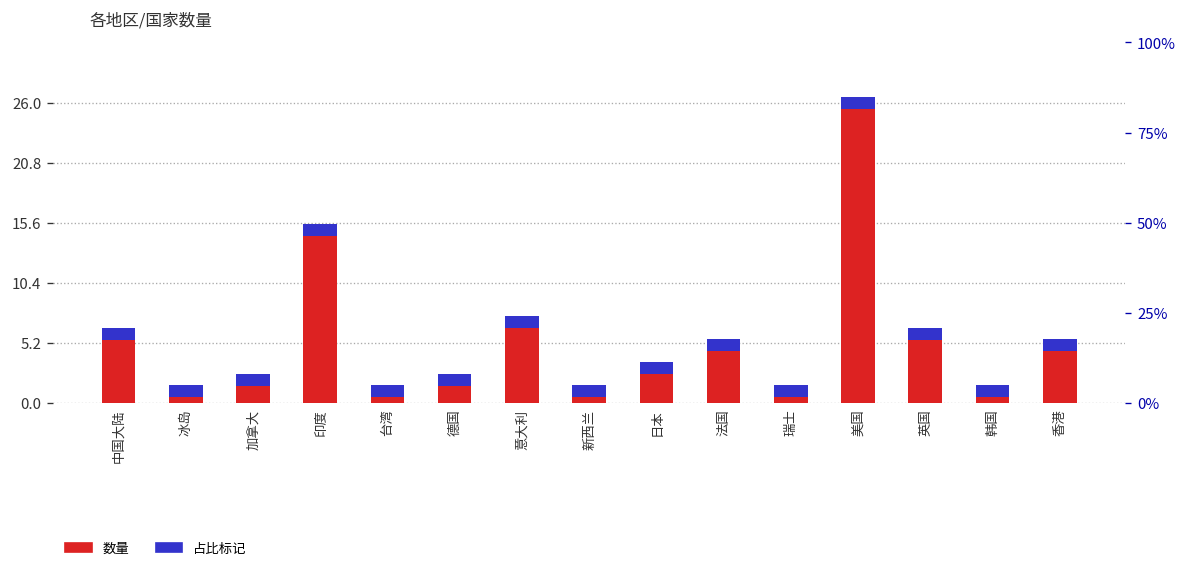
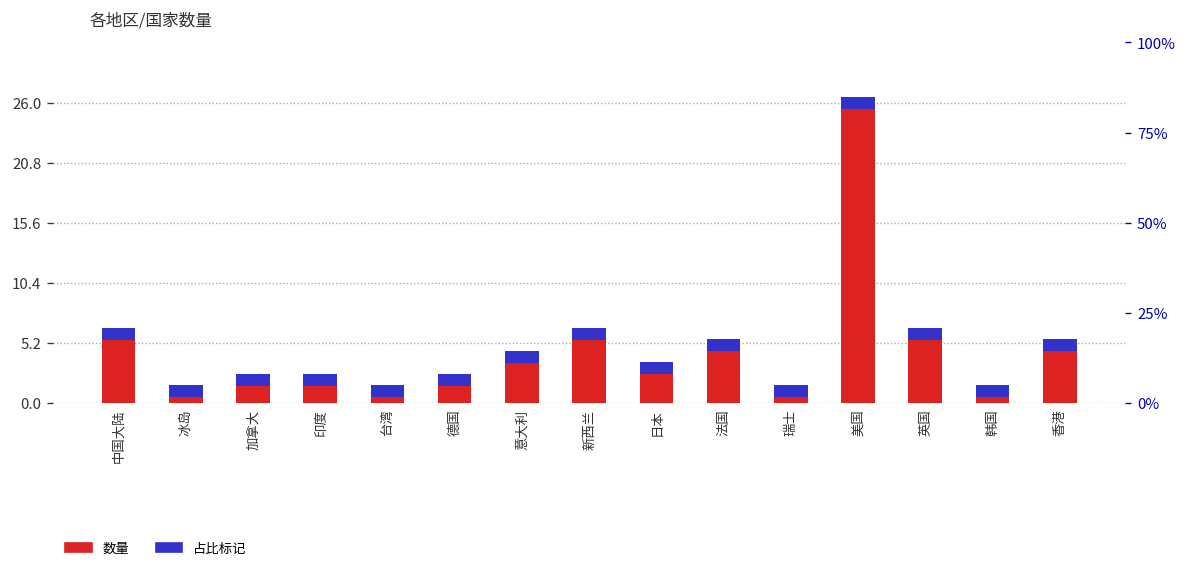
  {
    "数量": {
-     "印度": 15,
-     "意大利": 7,
-     "新西兰": 1
+     "印度": 2,
+     "意大利": 4,
+     "新西兰": 6
    }
  }
